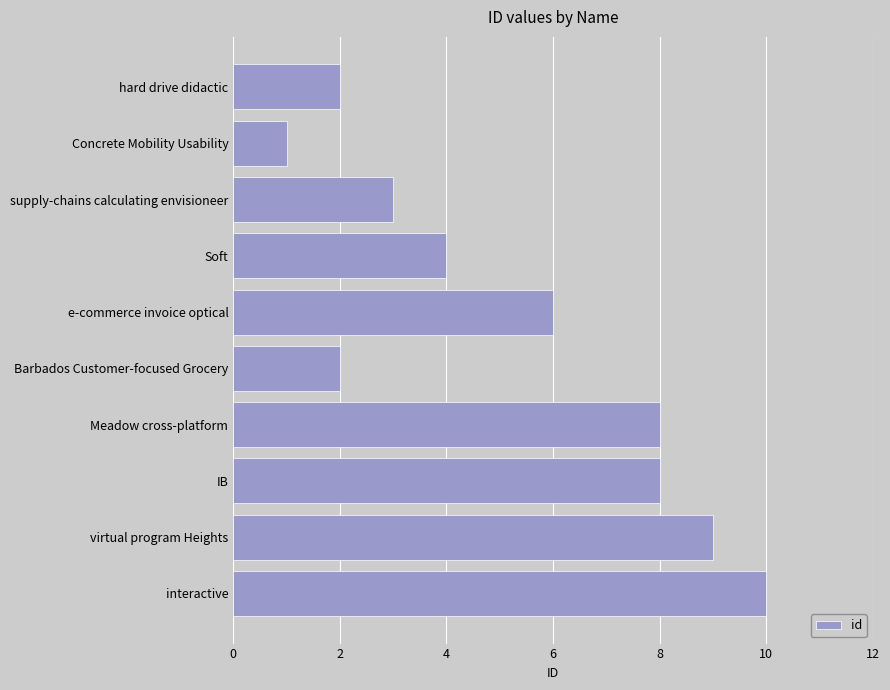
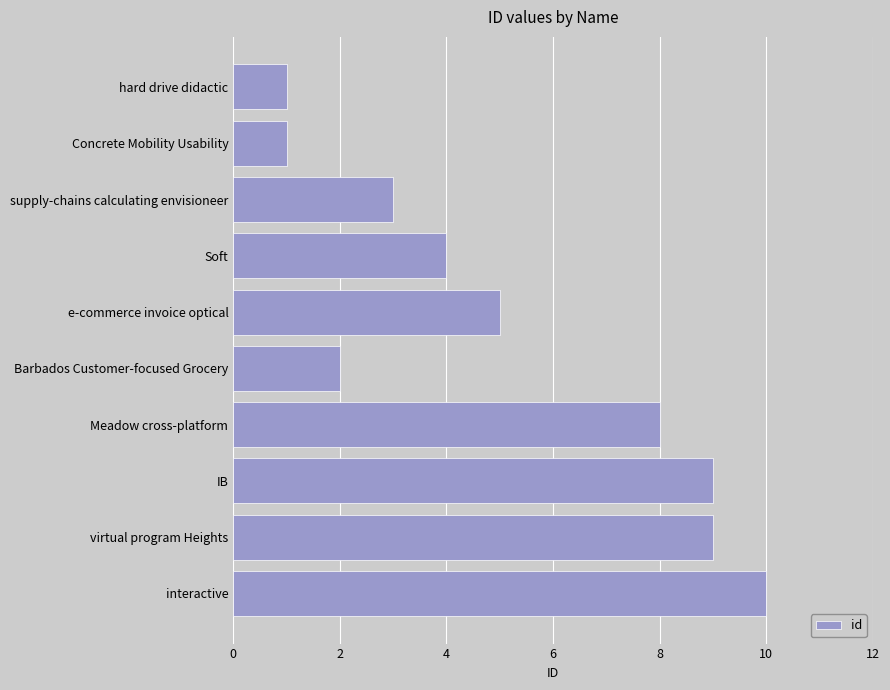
  {
-   "hard drive didactic": 2,
+   "hard drive didactic": 1,
    "Concrete Mobility Usability": 1,
    "supply-chains calculating envisioneer": 3,
    "Soft": 4,
-   "e-commerce invoice optical": 6,
+   "e-commerce invoice optical": 5,
    "Barbados Customer-focused Grocery": 2,
    "Meadow cross-platform": 8,
-   "IB": 8,
+   "IB": 9,
    "virtual program Heights": 9,
    "interactive": 10
  }
